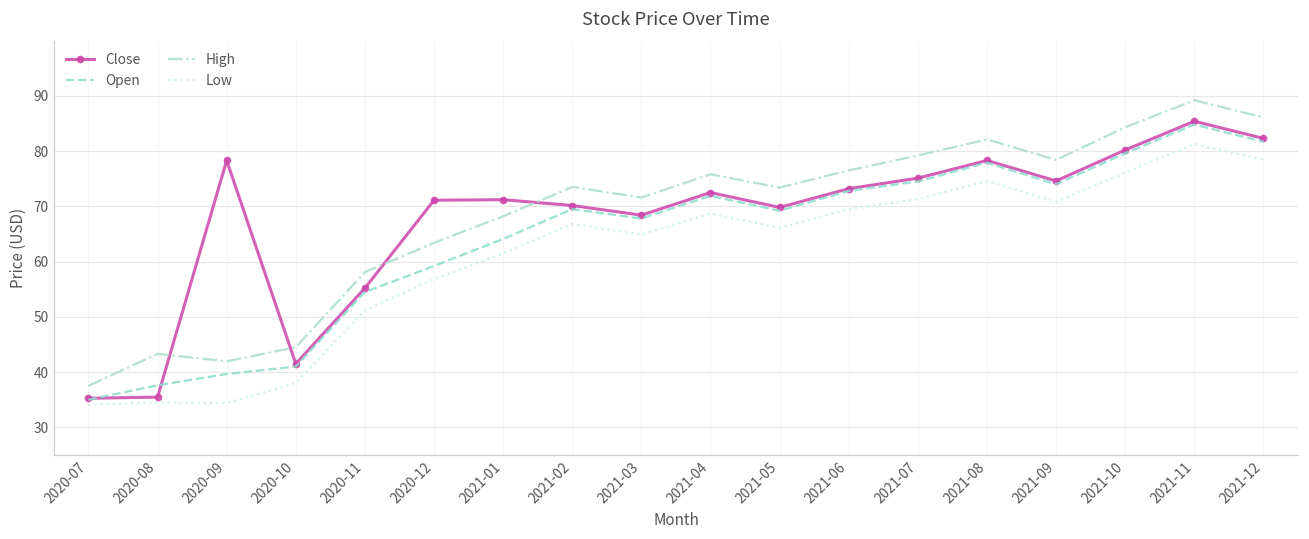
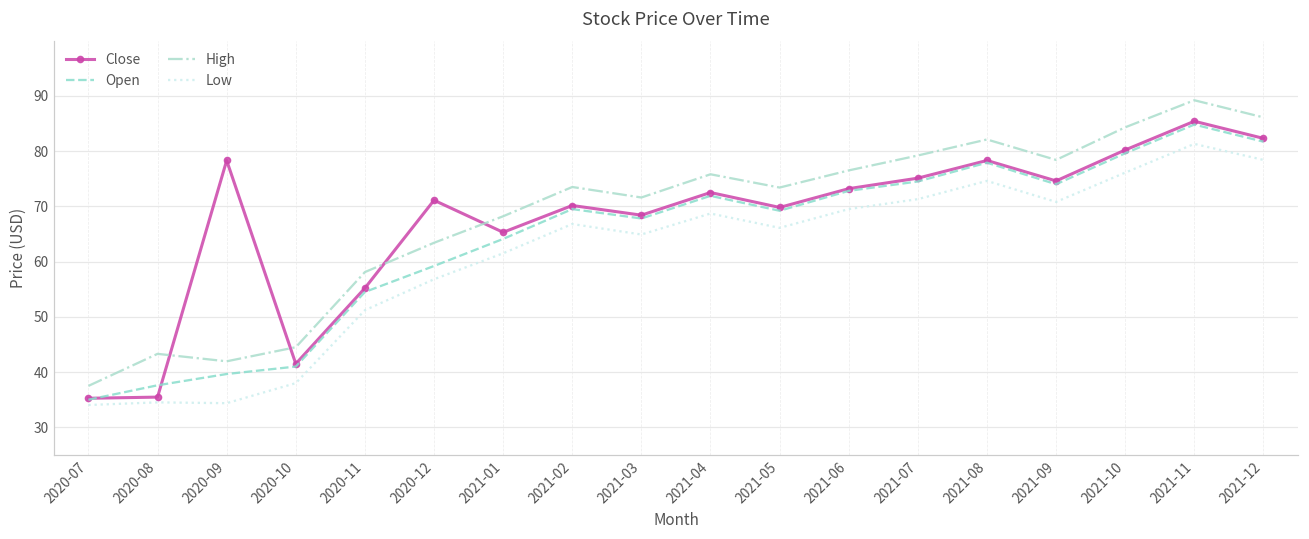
  {
    "Close": {
      "2020-08": 35,
      "2020-09": 78,
      "2020-11": 55,
      "2020-12": 71,
-     "2021-01": 71,
+     "2021-01": 65,
      "2021-02": 70,
      "2021-03": 68,
      "2021-04": 73,
      "2021-05": 70,
      "2021-07": 75,
      "2021-09": 75,
      "2021-10": 80,
      "2021-11": 85,
      "2021-12": 82
    }
  }
